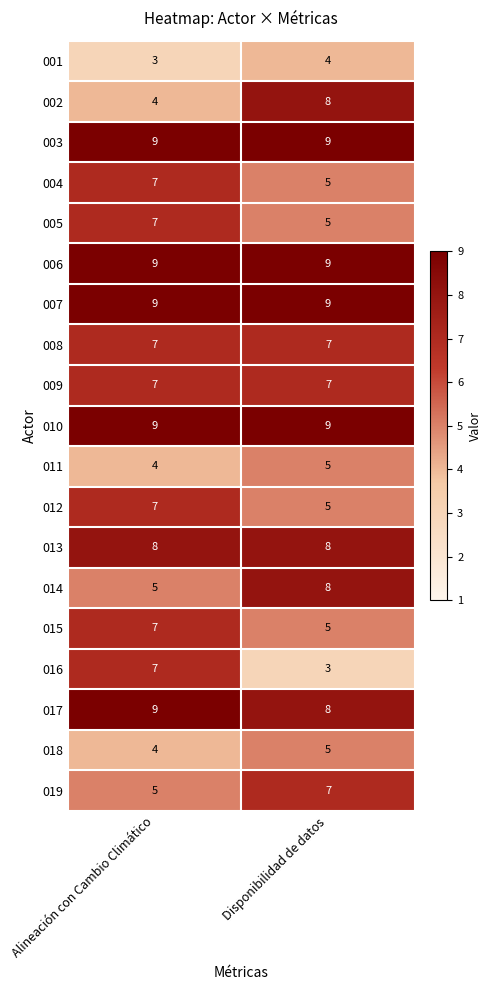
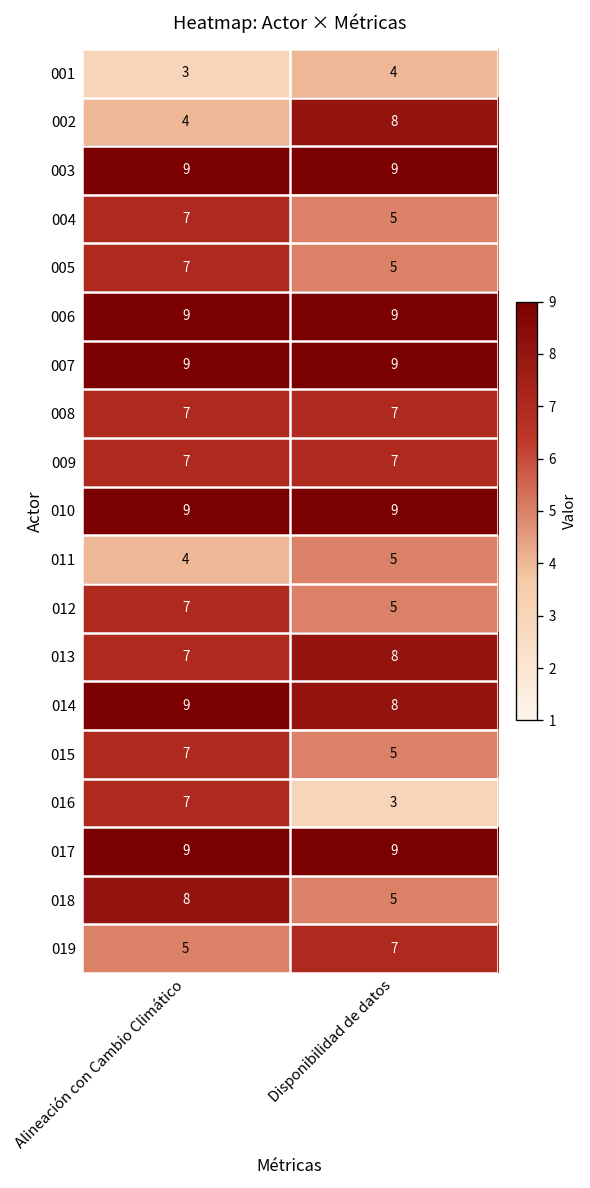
  {
    "001": {
      "Alineación con Cambio Climático": 3,
      "Disponibilidad de datos": 4
    },
    "002": {
      "Alineación con Cambio Climático": 4,
      "Disponibilidad de datos": 8
    },
    "003": {
      "Alineación con Cambio Climático": 9,
      "Disponibilidad de datos": 9
    },
    "004": {
      "Alineación con Cambio Climático": 7,
      "Disponibilidad de datos": 5
    },
    "005": {
      "Alineación con Cambio Climático": 7,
      "Disponibilidad de datos": 5
    },
    "006": {
      "Alineación con Cambio Climático": 9,
      "Disponibilidad de datos": 9
    },
    "007": {
      "Alineación con Cambio Climático": 9,
      "Disponibilidad de datos": 9
    },
    "008": {
      "Alineación con Cambio Climático": 7,
      "Disponibilidad de datos": 7
    },
    "009": {
      "Alineación con Cambio Climático": 7,
      "Disponibilidad de datos": 7
    },
    "010": {
      "Alineación con Cambio Climático": 9,
      "Disponibilidad de datos": 9
    },
    "011": {
      "Alineación con Cambio Climático": 4,
      "Disponibilidad de datos": 5
    },
    "012": {
      "Alineación con Cambio Climático": 7,
      "Disponibilidad de datos": 5
    },
    "013": {
-     "Alineación con Cambio Climático": 8,
+     "Alineación con Cambio Climático": 7,
      "Disponibilidad de datos": 8
    },
    "014": {
-     "Alineación con Cambio Climático": 5,
+     "Alineación con Cambio Climático": 9,
      "Disponibilidad de datos": 8
    },
    "015": {
      "Alineación con Cambio Climático": 7,
      "Disponibilidad de datos": 5
    },
    "016": {
      "Alineación con Cambio Climático": 7,
      "Disponibilidad de datos": 3
    },
    "017": {
      "Alineación con Cambio Climático": 9,
-     "Disponibilidad de datos": 8
+     "Disponibilidad de datos": 9
    },
    "018": {
-     "Alineación con Cambio Climático": 4,
+     "Alineación con Cambio Climático": 8,
      "Disponibilidad de datos": 5
    },
    "019": {
      "Alineación con Cambio Climático": 5,
      "Disponibilidad de datos": 7
    }
  }
